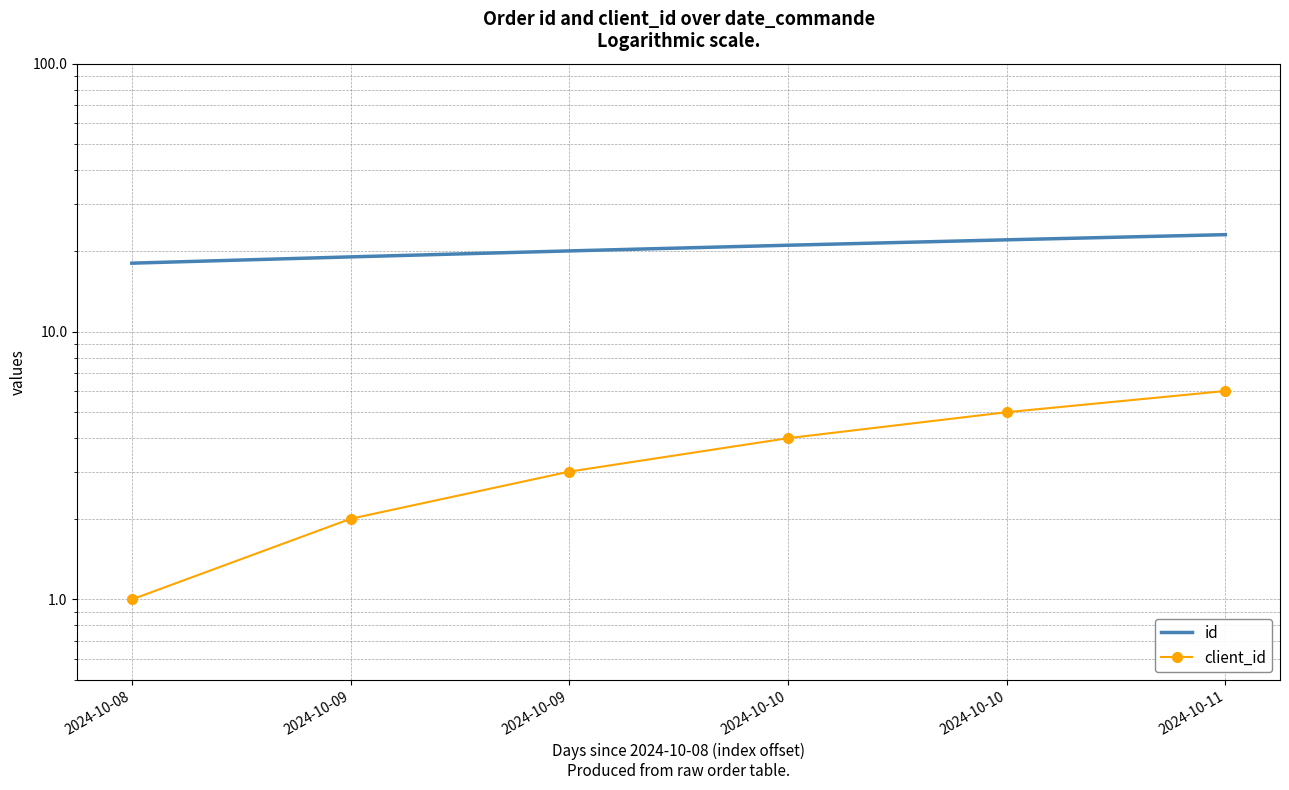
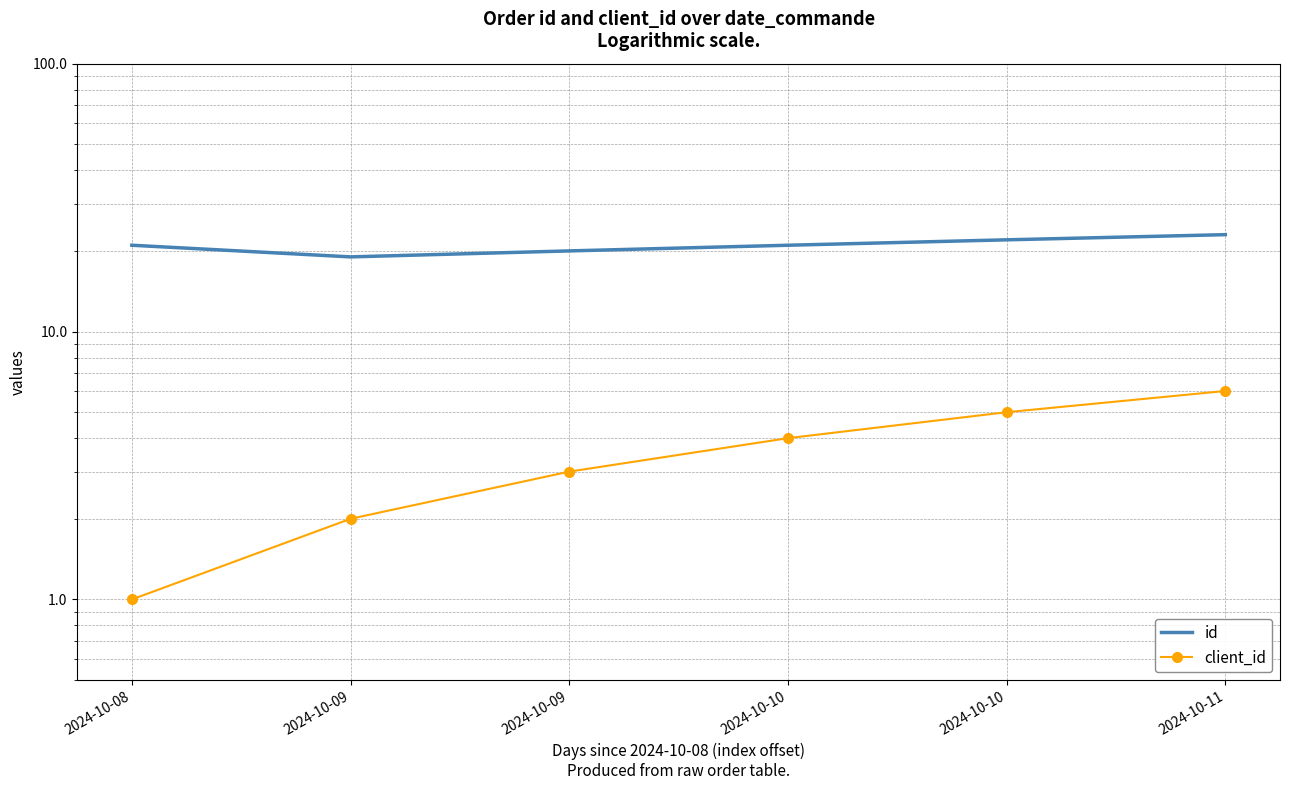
  {
    "id": {
-     "2024-10-08": 18,
+     "2024-10-08": 21,
      "2024-10-11": 23
    },
    "client_id": {
      "2024-10-08": 1,
      "2024-10-11": 6
    }
  }
